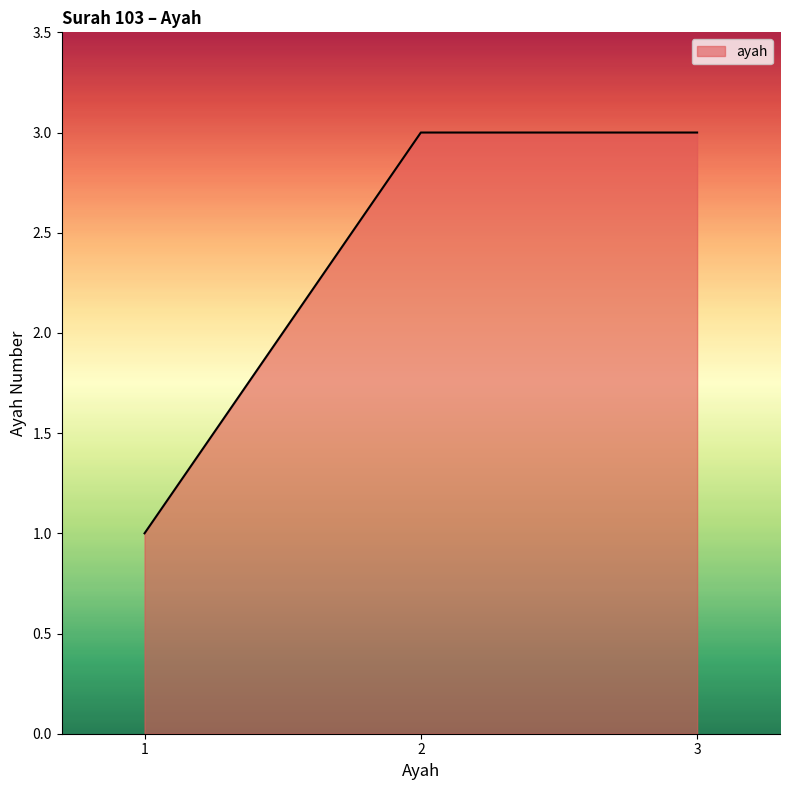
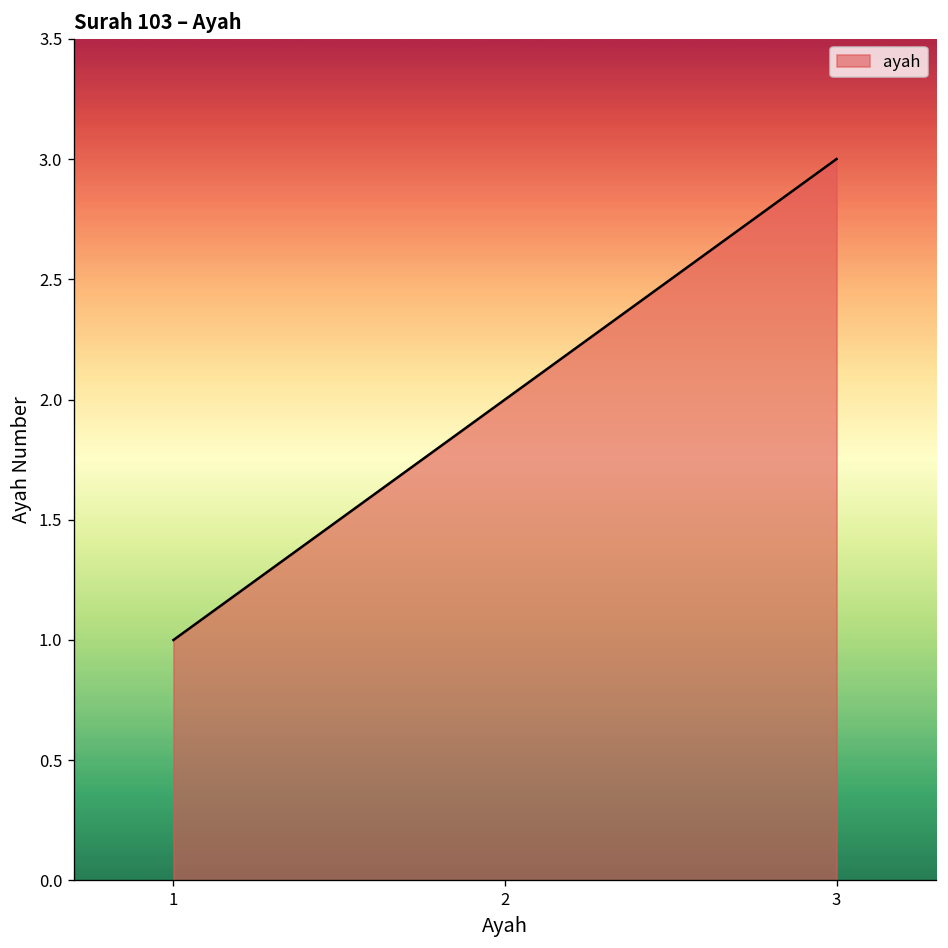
  {
    "1": 1,
-   "2": 3,
+   "2": 2,
    "3": 3
  }
